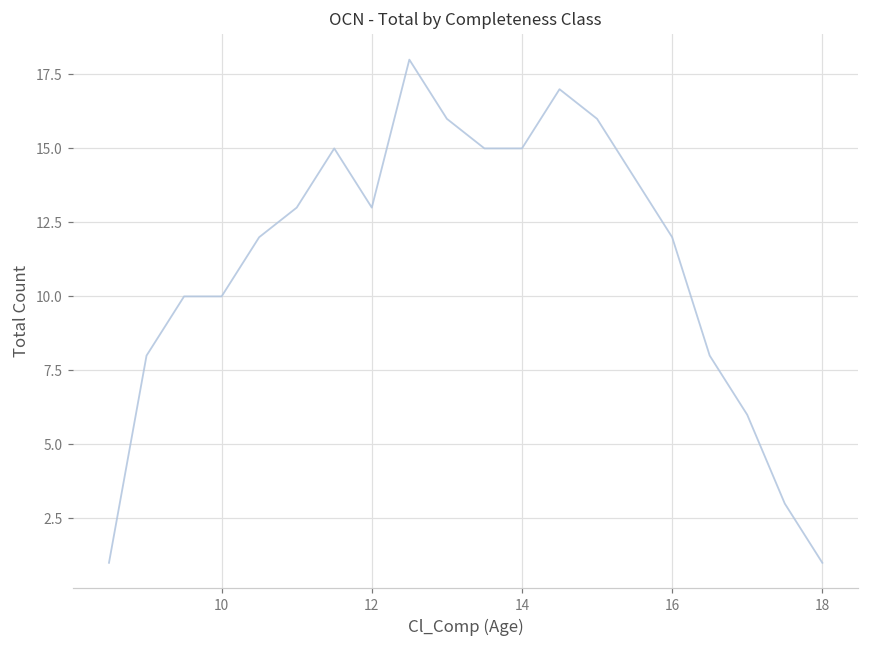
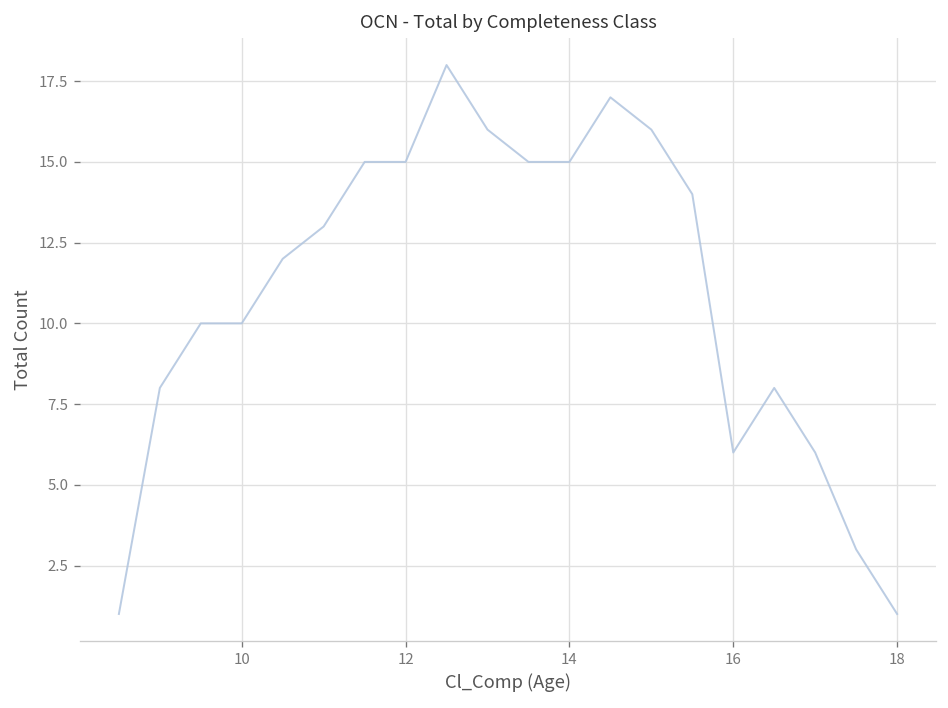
  {
    "10": 10,
-   "12": 13,
+   "12": 15,
    "14": 15,
-   "16": 12,
+   "16": 6,
    "18": 1
  }
